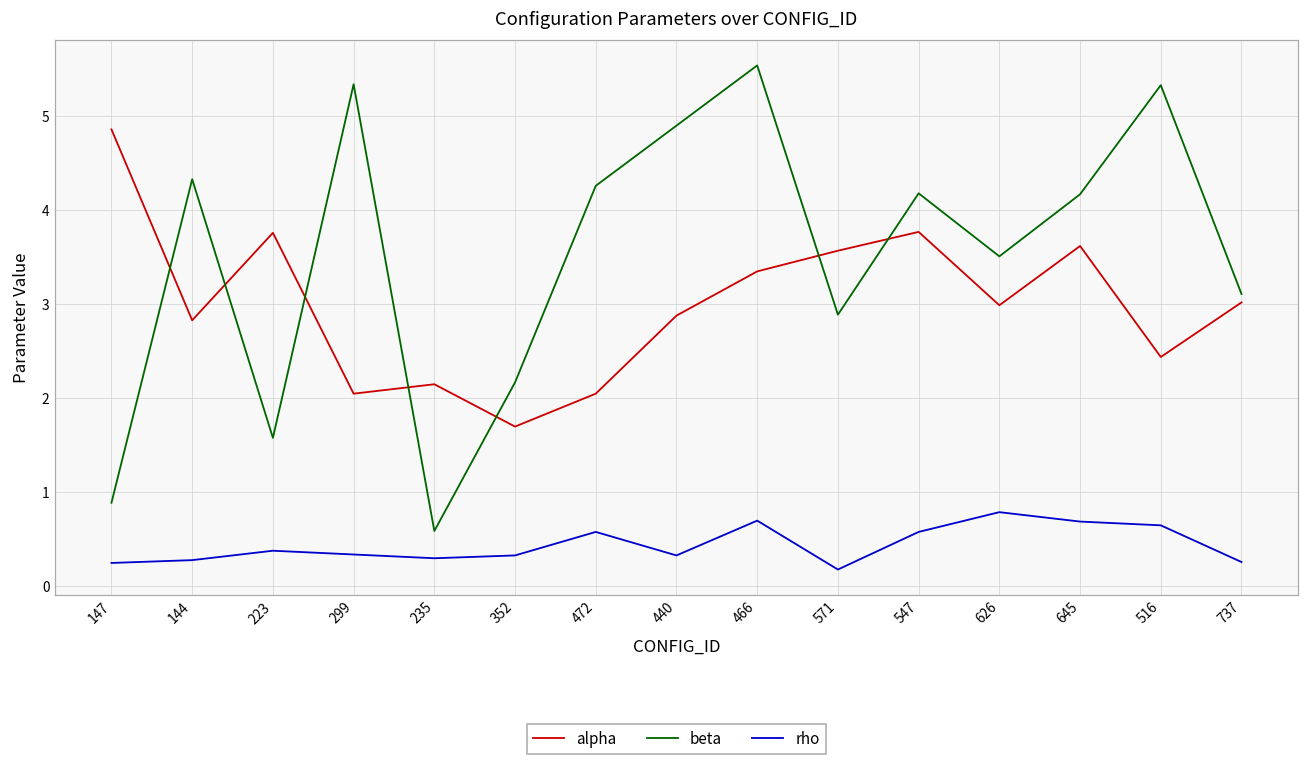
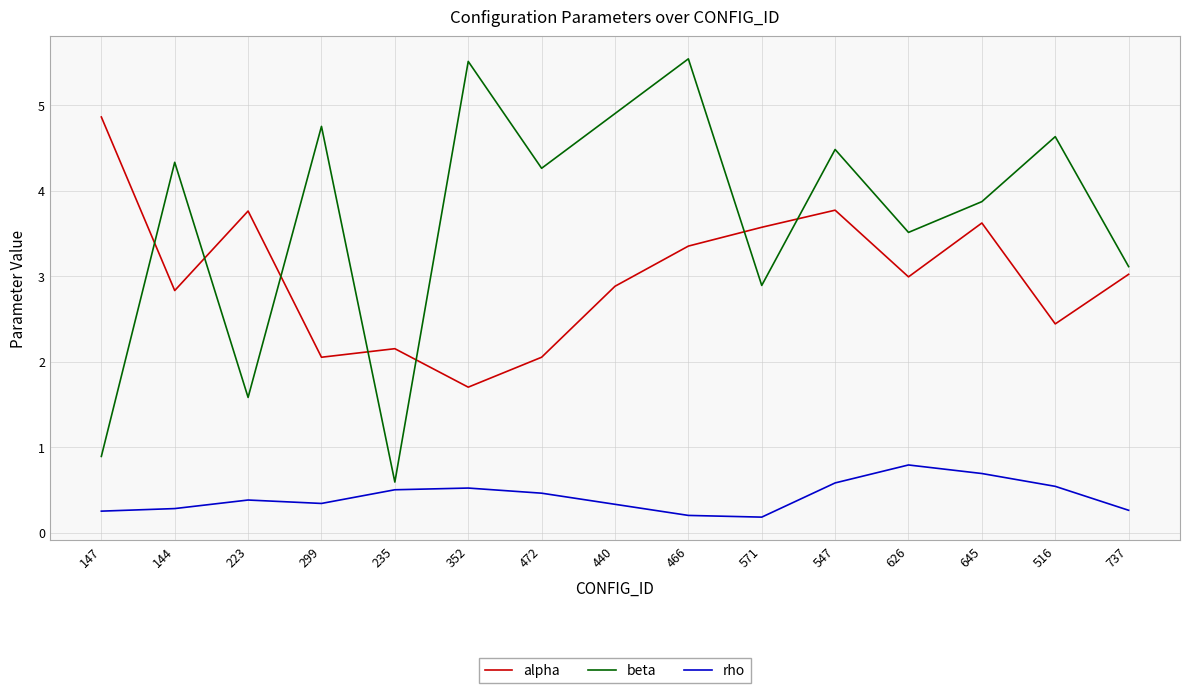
  {
    "alpha": {
      "147": 4.9,
      "144": 2.8,
      "223": 3.8,
      "299": 2.1,
      "235": 2.2,
      "352": 1.7,
      "472": 2.1,
      "440": 2.9,
      "466": 3.4,
      "571": 3.6,
      "547": 3.8,
      "626": 3.0,
      "645": 3.6,
      "516": 2.4,
      "737": 3.0
    },
    "beta": {
      "147": 0.9,
      "144": 4.3,
      "223": 1.6,
-     "299": 5.3,
+     "299": 4.8,
      "235": 0.6,
-     "352": 2.2,
+     "352": 5.5,
      "472": 4.3,
      "440": 4.9,
      "466": 5.5,
      "571": 2.9,
-     "547": 4.2,
+     "547": 4.5,
      "626": 3.5,
-     "645": 4.2,
-     "516": 5.3,
+     "645": 3.9,
+     "516": 4.6,
      "737": 3.1
    },
    "rho": {
      "147": 0.3,
      "144": 0.3,
      "223": 0.4,
      "299": 0.3,
-     "235": 0.3,
-     "352": 0.3,
-     "472": 0.6,
+     "235": 0.5,
+     "352": 0.5,
+     "472": 0.5,
      "440": 0.3,
-     "466": 0.7,
+     "466": 0.2,
      "571": 0.2,
      "547": 0.6,
      "626": 0.8,
      "645": 0.7,
-     "516": 0.7,
+     "516": 0.5,
      "737": 0.3
    }
  }
